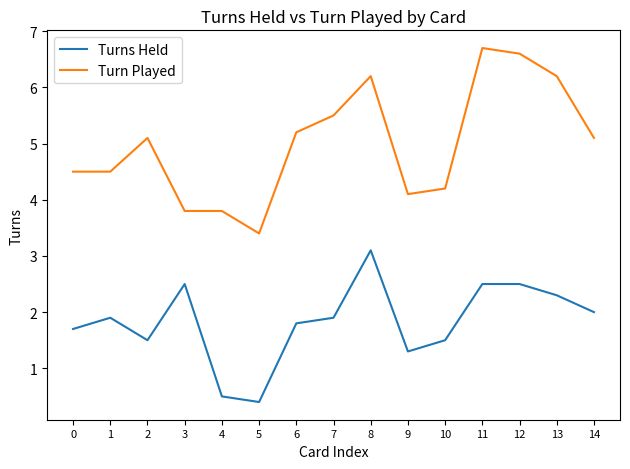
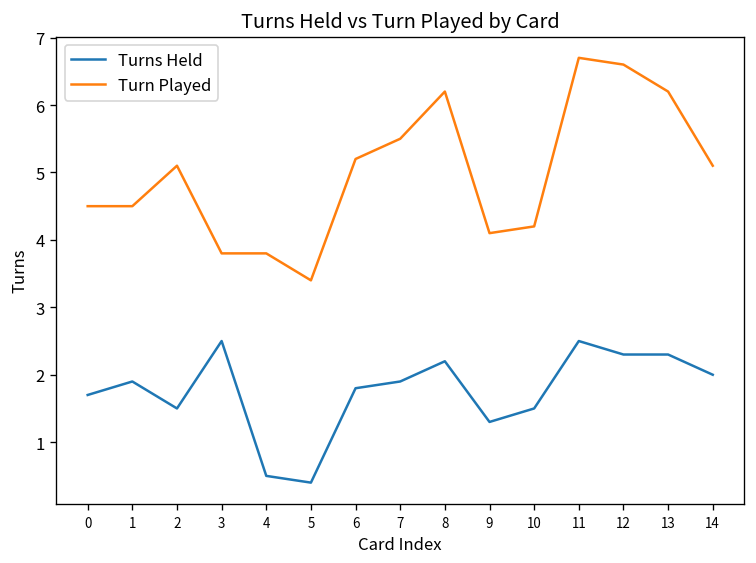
  {
    "Turns Held": {
      "0": 1.7,
      "1": 1.9,
      "2": 1.5,
      "3": 2.5,
      "4": 0.5,
      "5": 0.4,
      "6": 1.8,
      "7": 1.9,
-     "8": 3.1,
+     "8": 2.2,
      "9": 1.3,
      "10": 1.5,
      "11": 2.5,
-     "12": 2.5,
+     "12": 2.3,
      "13": 2.3,
      "14": 2.0
    },
    "Turn Played": {
      "0": 4.5,
      "1": 4.5,
      "2": 5.1,
      "3": 3.8,
      "4": 3.8,
      "5": 3.4,
      "6": 5.2,
      "7": 5.5,
      "8": 6.2,
      "9": 4.1,
      "10": 4.2,
      "11": 6.7,
      "12": 6.6,
      "13": 6.2,
      "14": 5.1
    }
  }
